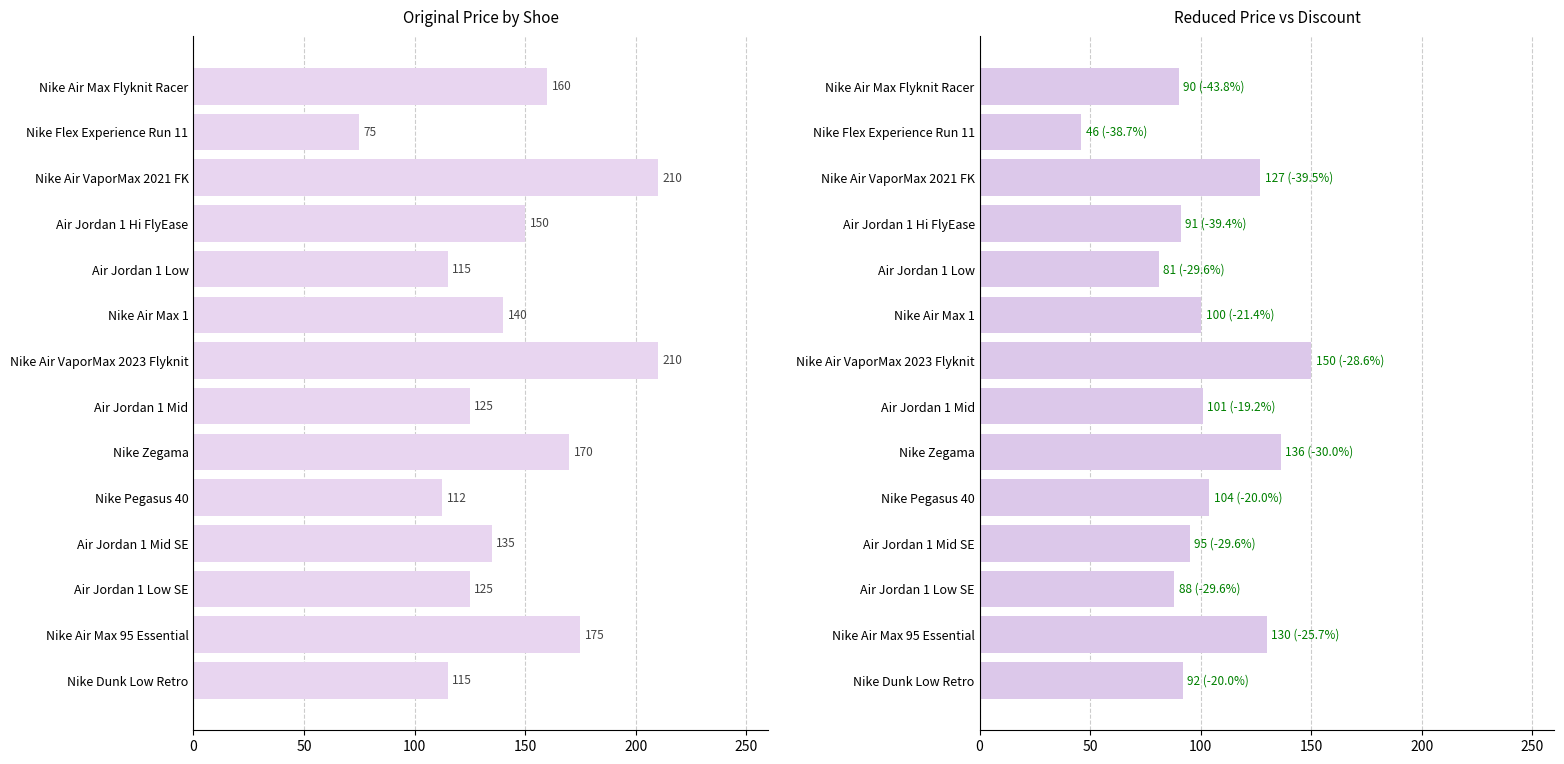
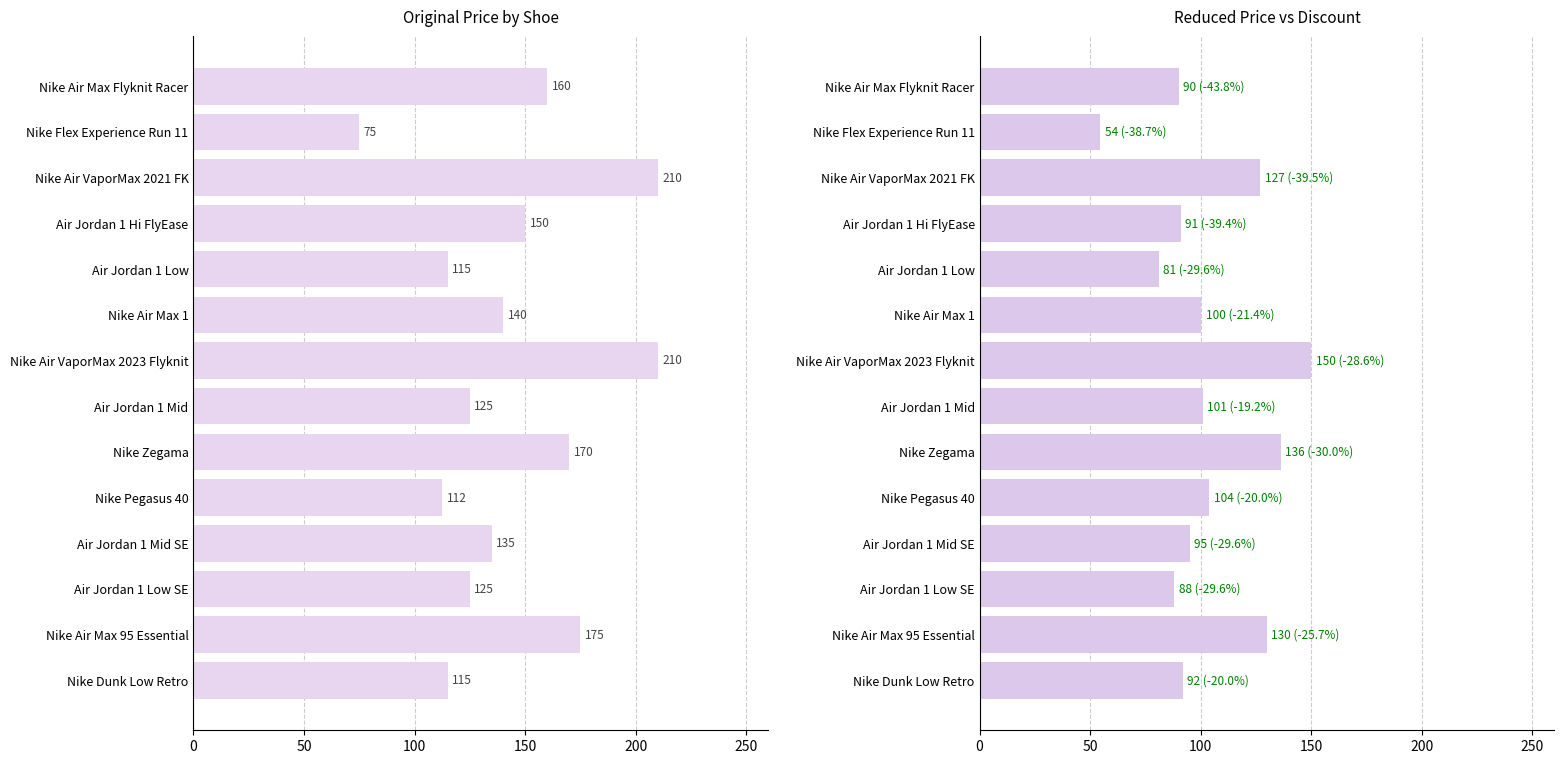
  {
    "Original Price by Shoe": {
      "Nike Air Max Flyknit Racer": 160,
      "Nike Flex Experience Run 11": 75,
      "Nike Air VaporMax 2021 FK": 210,
      "Air Jordan 1 Hi FlyEase": 150,
      "Air Jordan 1 Low": 115,
      "Nike Air Max 1": 140,
      "Nike Air VaporMax 2023 Flyknit": 210,
      "Air Jordan 1 Mid": 125,
      "Nike Zegama": 170,
      "Nike Pegasus 40": 112,
      "Air Jordan 1 Mid SE": 135,
      "Air Jordan 1 Low SE": 125,
      "Nike Air Max 95 Essential": 175,
      "Nike Dunk Low Retro": 115
    },
    "Reduced Price vs Discount": {
      "Nike Air Max Flyknit Racer": 90,
-     "Nike Flex Experience Run 11": 46,
+     "Nike Flex Experience Run 11": 54,
      "Nike Air VaporMax 2021 FK": 127,
      "Air Jordan 1 Hi FlyEase": 91,
      "Air Jordan 1 Low": 81,
      "Nike Air Max 1": 100,
      "Nike Air VaporMax 2023 Flyknit": 150,
      "Air Jordan 1 Mid": 101,
      "Nike Zegama": 136,
      "Nike Pegasus 40": 104,
      "Air Jordan 1 Mid SE": 95,
      "Air Jordan 1 Low SE": 88,
      "Nike Air Max 95 Essential": 130,
      "Nike Dunk Low Retro": 92
    }
  }
